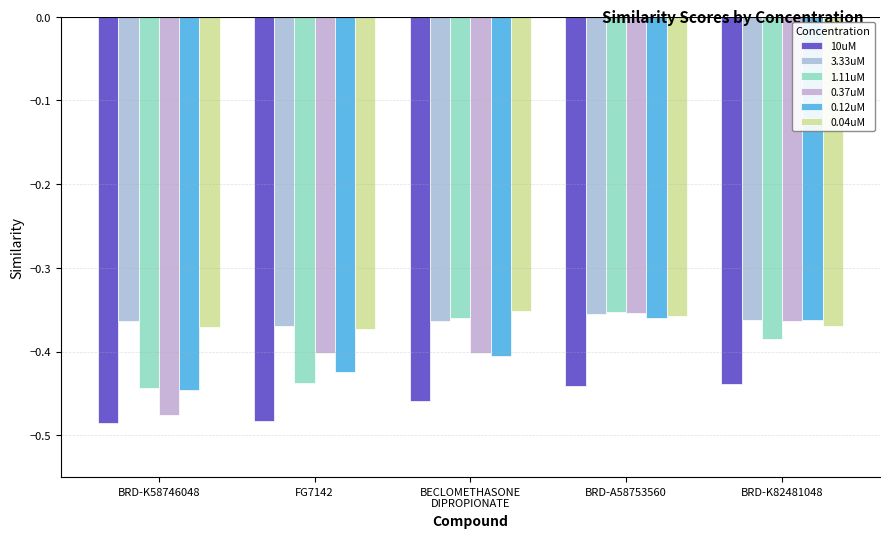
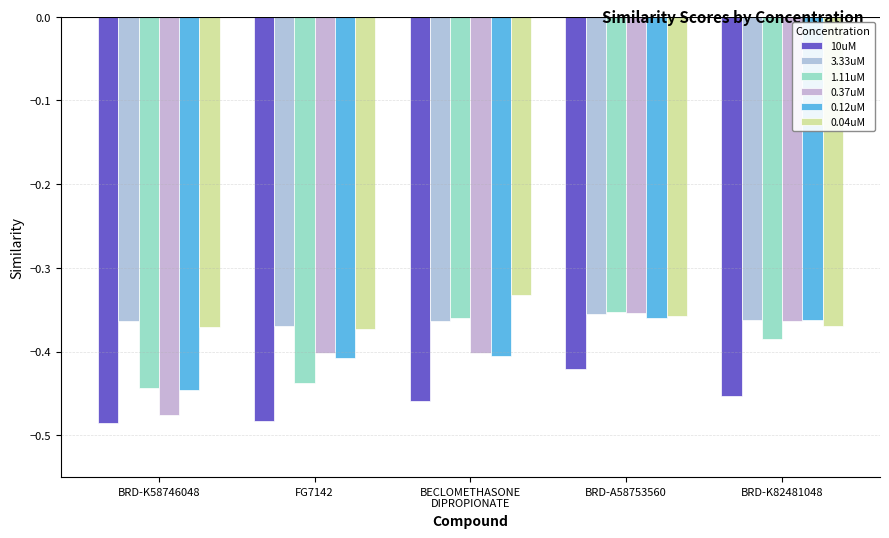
  {
    "10uM": {
      "BRD-K58746048": -0.49,
      "FG7142": -0.48,
      "BECLOMETHASONE DIPROPIONATE": -0.46,
-     "BRD-A58753560": -0.44,
-     "BRD-K82481048": -0.44
+     "BRD-A58753560": -0.42,
+     "BRD-K82481048": -0.45
    },
    "0.12uM": {
      "BRD-K58746048": -0.45,
-     "FG7142": -0.42,
+     "FG7142": -0.41,
      "BECLOMETHASONE DIPROPIONATE": -0.41,
      "BRD-A58753560": -0.36,
      "BRD-K82481048": -0.36
    },
    "0.04uM": {
      "BRD-K58746048": -0.37,
      "FG7142": -0.37,
-     "BECLOMETHASONE DIPROPIONATE": -0.35,
+     "BECLOMETHASONE DIPROPIONATE": -0.33,
      "BRD-A58753560": -0.36,
      "BRD-K82481048": -0.37
    }
  }
